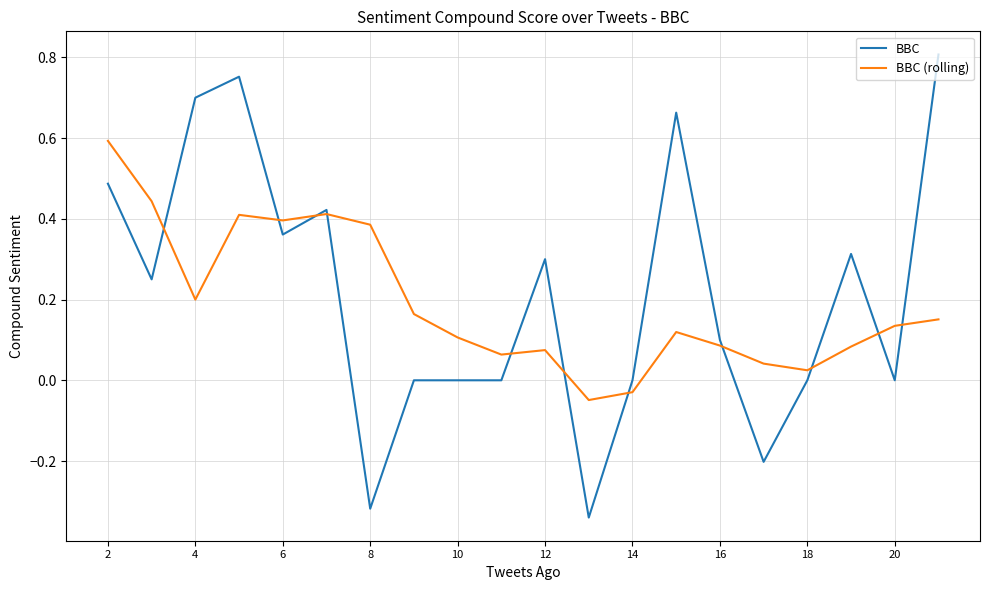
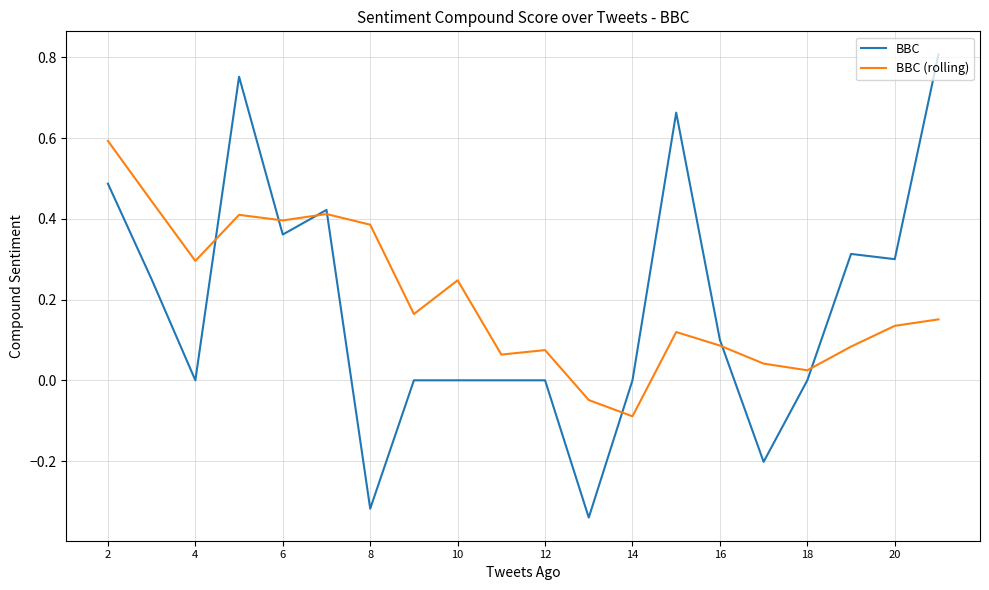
  {
    "BBC": {
      "2": 0.49,
-     "4": 0.7,
+     "4": 0.0,
      "6": 0.36,
      "8": -0.32,
      "10": 0.0,
-     "12": 0.3,
+     "12": 0.0,
      "14": 0.0,
      "16": 0.1,
      "18": 0.0,
-     "20": 0.0
+     "20": 0.3
    },
    "BBC (rolling)": {
      "2": 0.59,
-     "4": 0.20,
+     "4": 0.30,
      "6": 0.40,
      "8": 0.39,
-     "10": 0.11,
+     "10": 0.25,
      "12": 0.07,
-     "14": -0.03,
+     "14": -0.09,
      "16": 0.09,
      "18": 0.02,
      "20": 0.13
    }
  }
